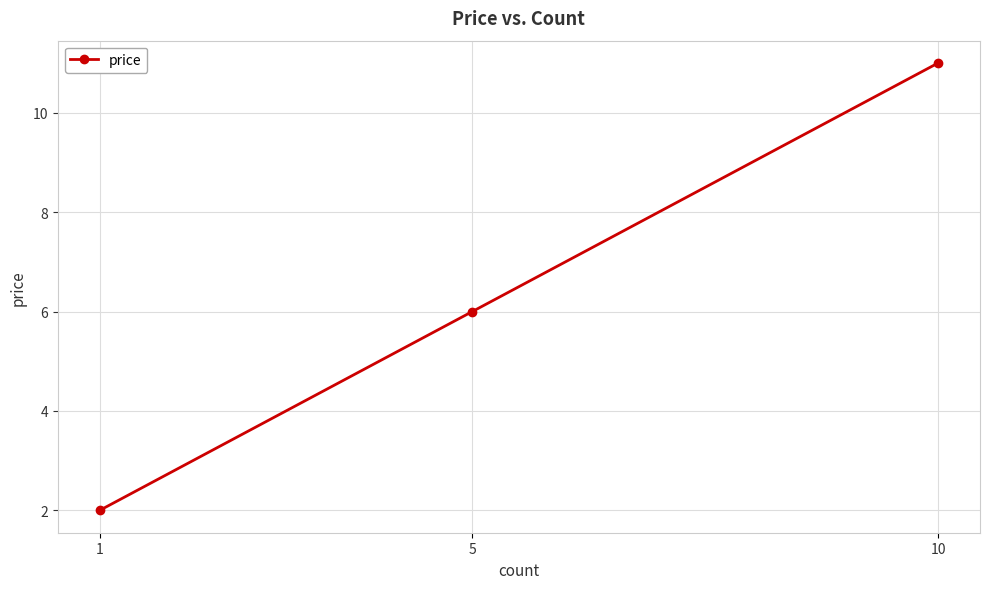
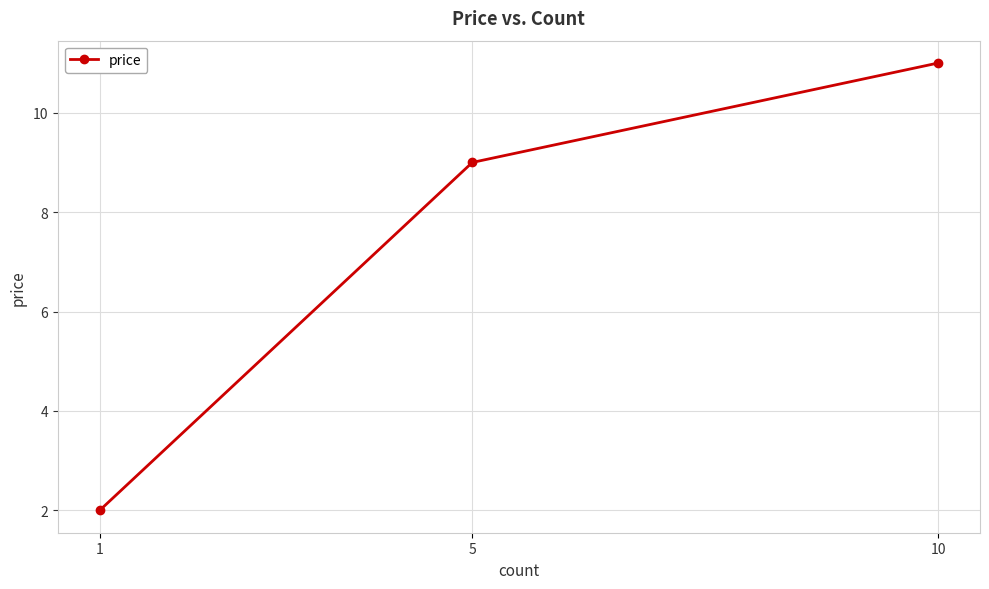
  {
    "1": 2,
-   "5": 6,
+   "5": 9,
    "10": 11
  }
